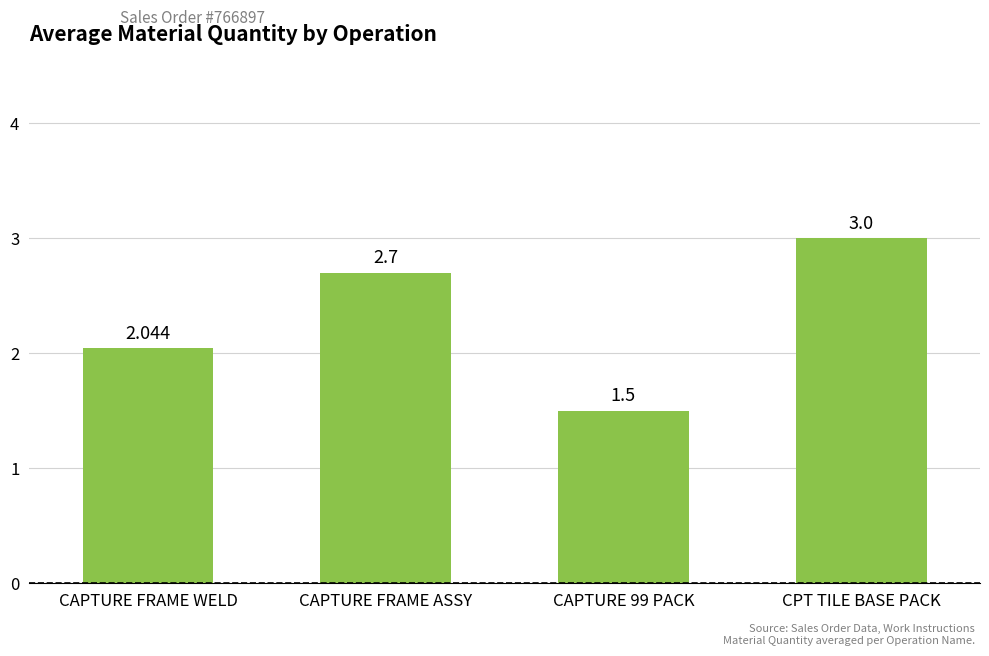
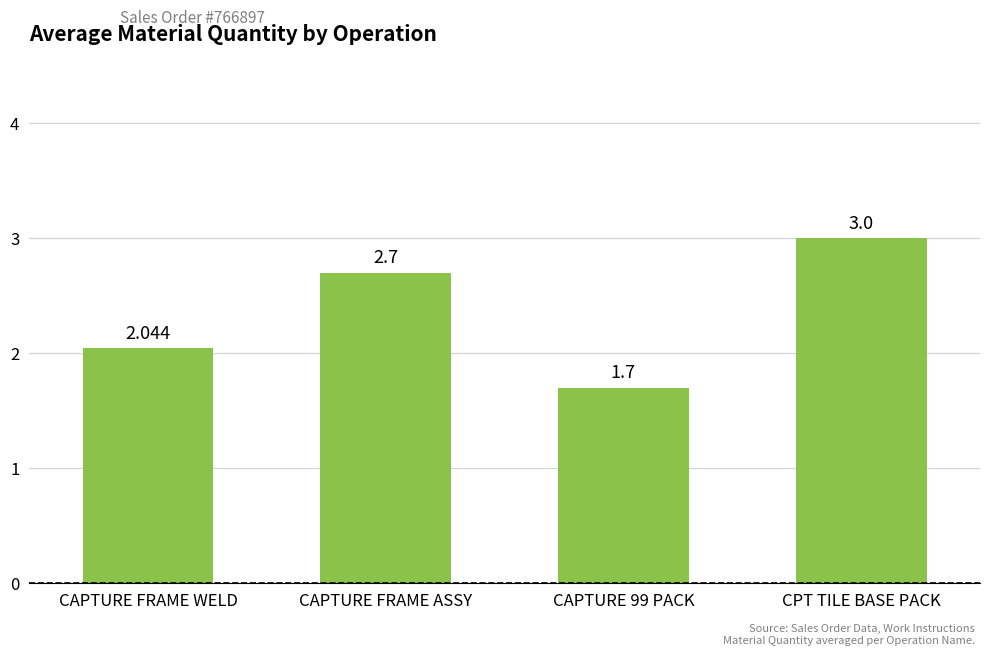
  {
    "CAPTURE FRAME WELD": 2.044,
    "CAPTURE FRAME ASSY": 2.7,
-   "CAPTURE 99 PACK": 1.5,
+   "CAPTURE 99 PACK": 1.7,
    "CPT TILE BASE PACK": 3.0
  }
